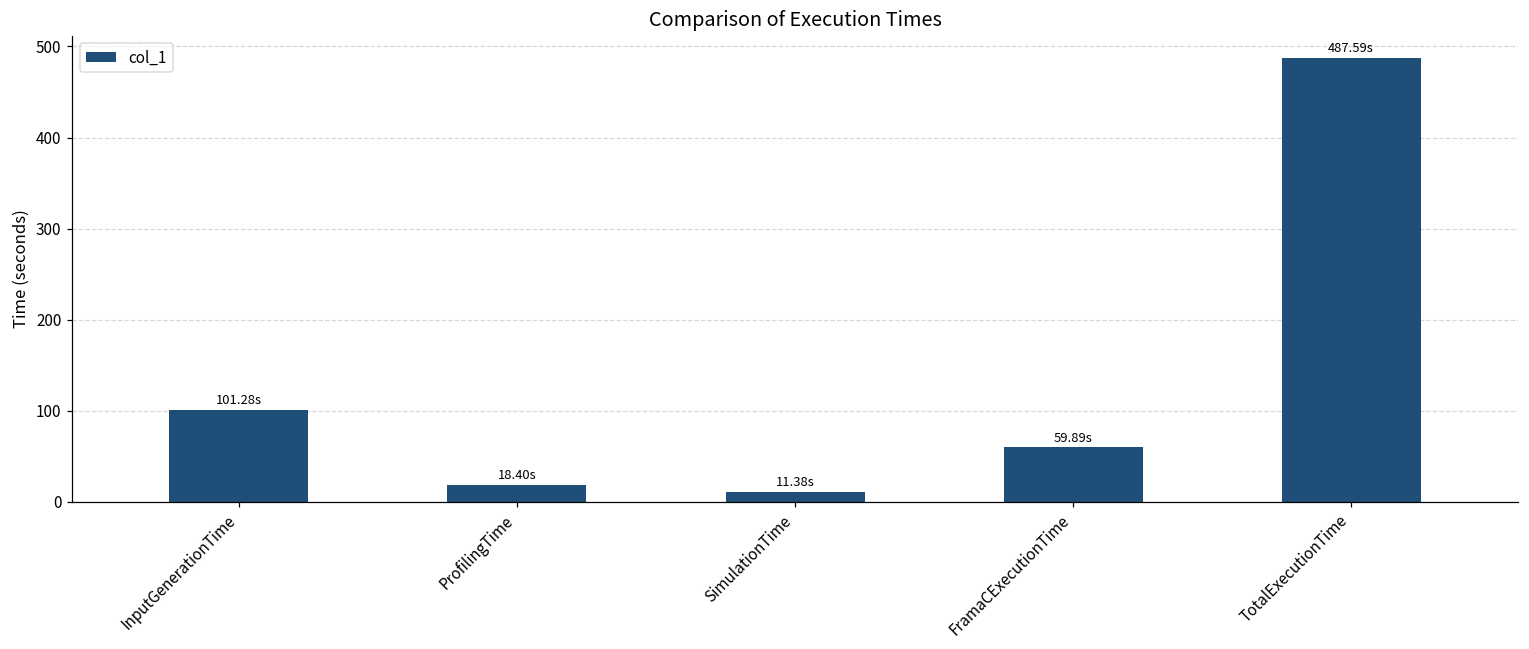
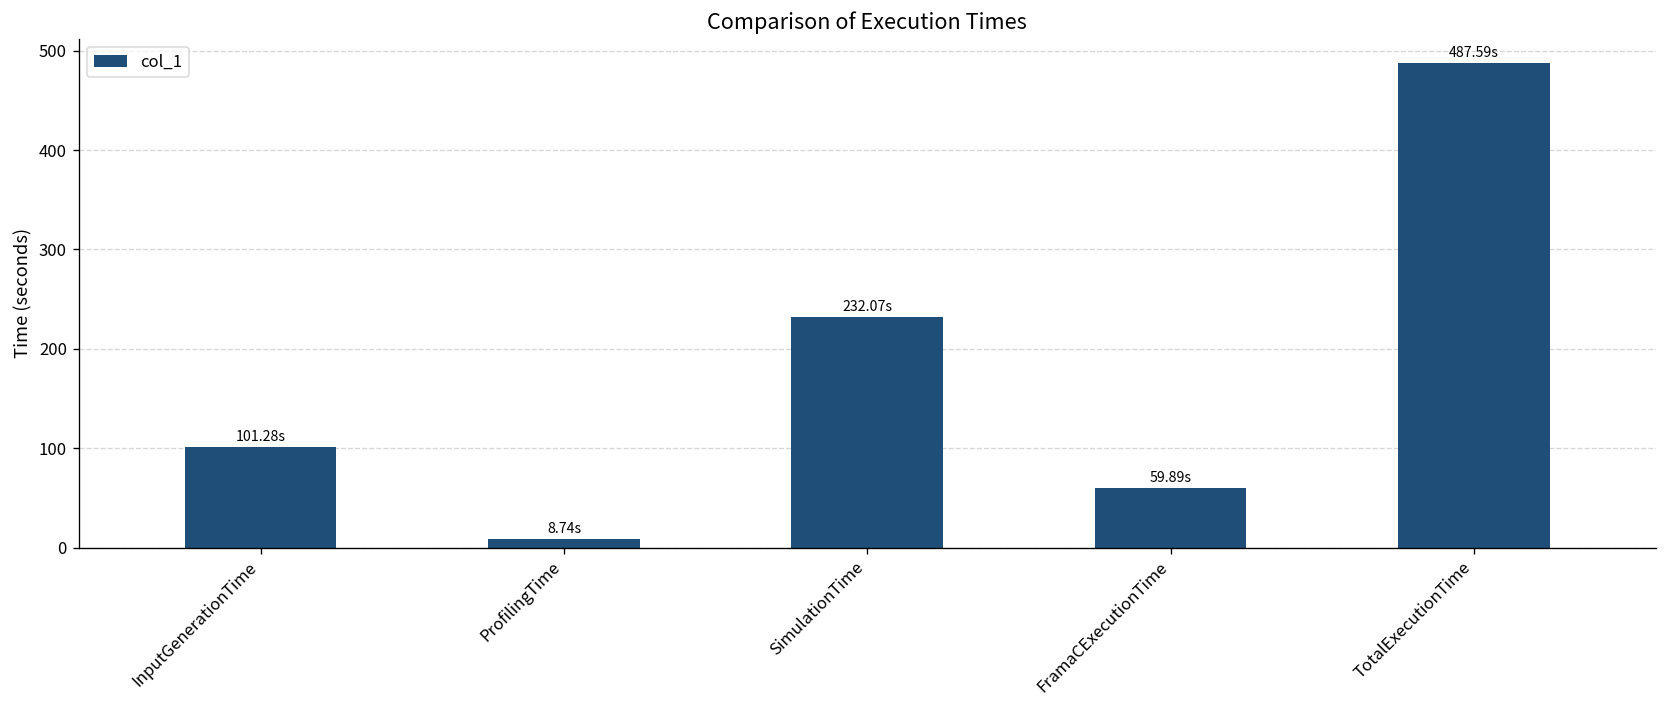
  {
    "InputGenerationTime": "101.28s",
-   "ProfilingTime": "18.40s",
-   "SimulationTime": "11.38s",
+   "ProfilingTime": "8.74s",
+   "SimulationTime": "232.07s",
    "FramaCExecutionTime": "59.89s",
    "TotalExecutionTime": "487.59s"
  }
